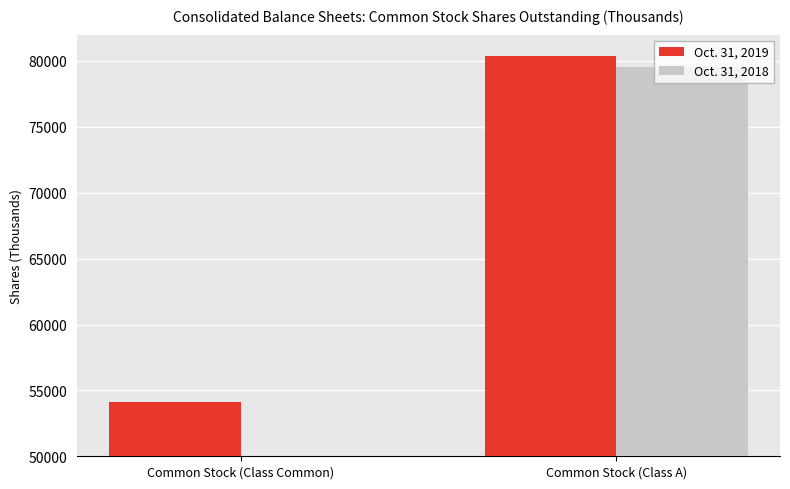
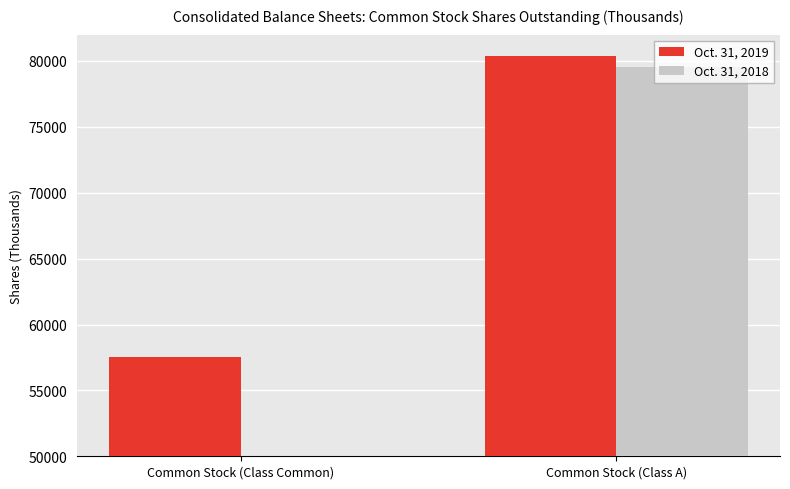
  {
    "Oct. 31, 2019": {
-     "Common Stock (Class Common)": 54100,
+     "Common Stock (Class Common)": 57500,
      "Common Stock (Class A)": 80400
    }
  }
